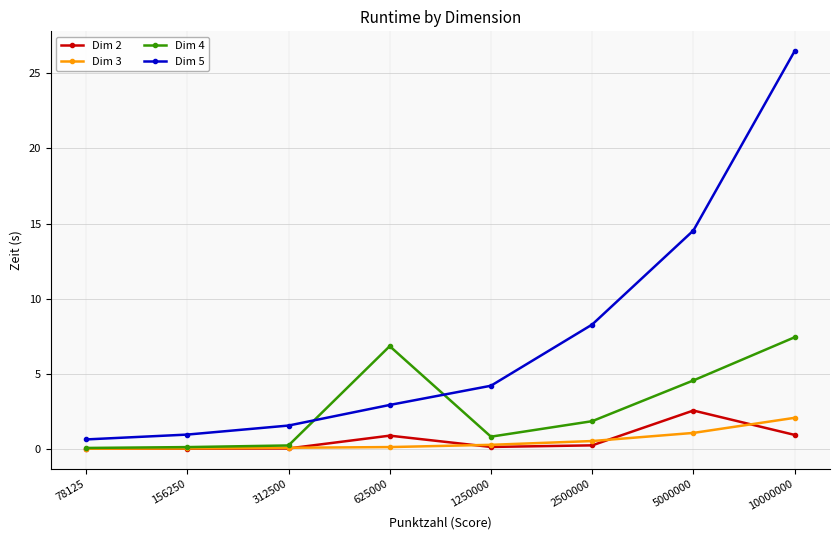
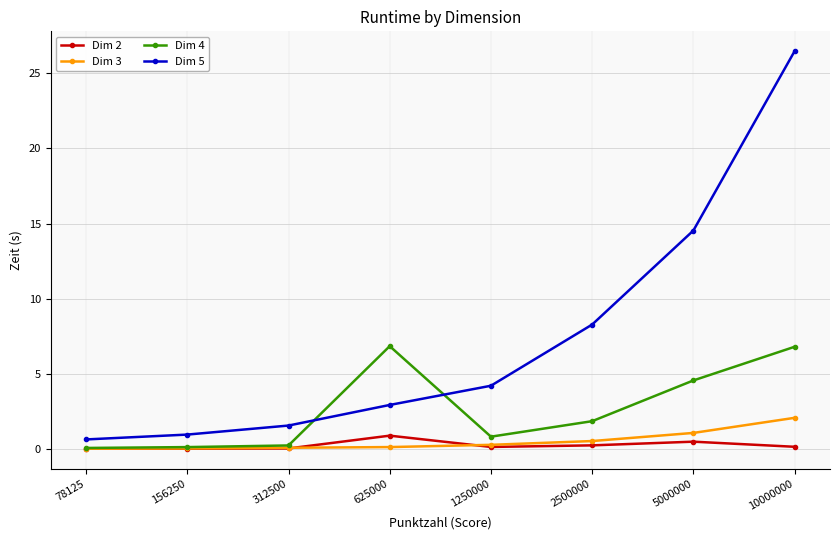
  {
    "Dim 2": {
      "625000": 0.9,
      "2500000": 0.2,
-     "5000000": 2.5,
-     "10000000": 0.9
+     "5000000": 0.5,
+     "10000000": 0.1
    },
    "Dim 3": {
      "625000": 0.1,
      "2500000": 0.5,
      "5000000": 1.1,
      "10000000": 2.1
    },
    "Dim 4": {
      "625000": 6.8,
      "1250000": 0.8,
      "2500000": 1.8,
      "5000000": 4.5,
-     "10000000": 7.4
+     "10000000": 6.8
    },
    "Dim 5": {
      "78125": 0.6,
      "156250": 0.9,
      "312500": 1.5,
      "625000": 2.9,
      "1250000": 4.2,
      "2500000": 8.3,
      "5000000": 14.5,
      "10000000": 26.5
    }
  }
